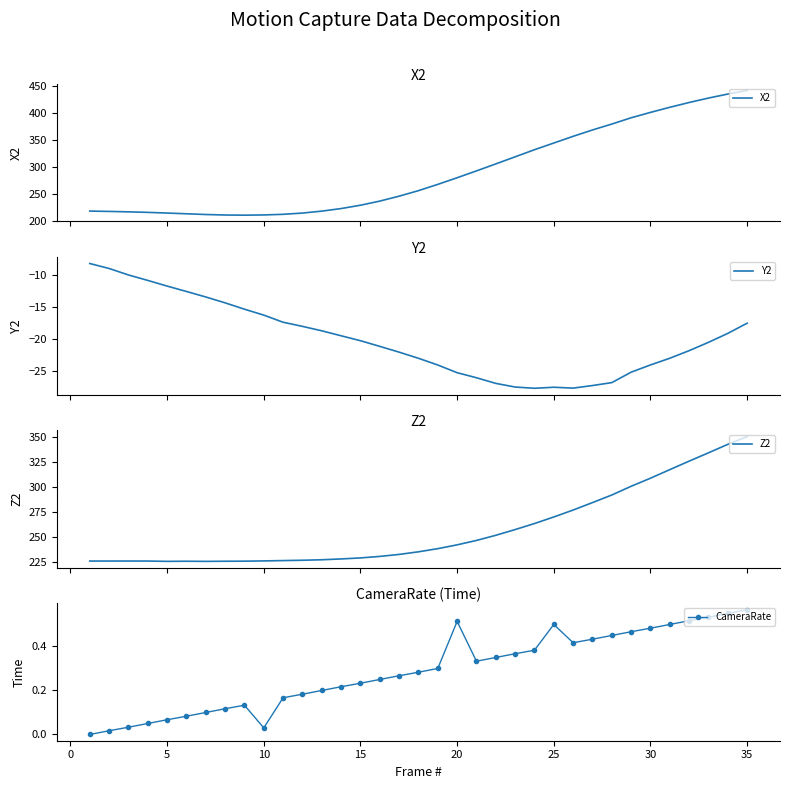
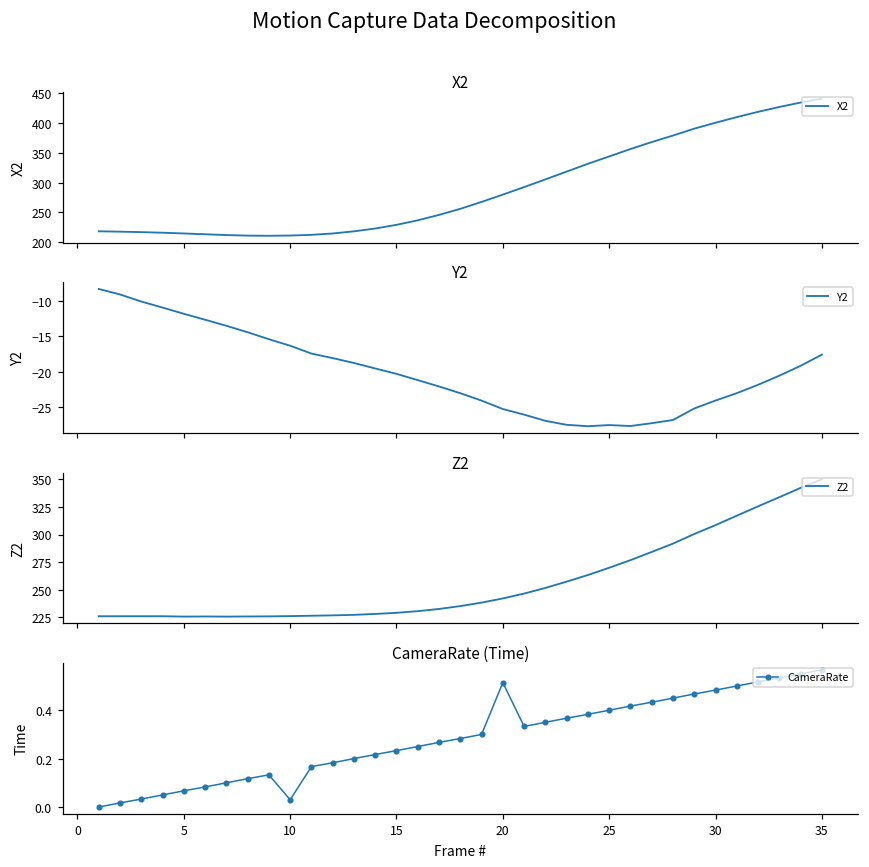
  {
    "CameraRate (Time)": {
      "5": 0.07,
      "10": 0.03,
      "15": 0.23,
      "20": 0.51,
-     "25": 0.5,
+     "25": 0.4,
      "30": 0.48
    }
  }
